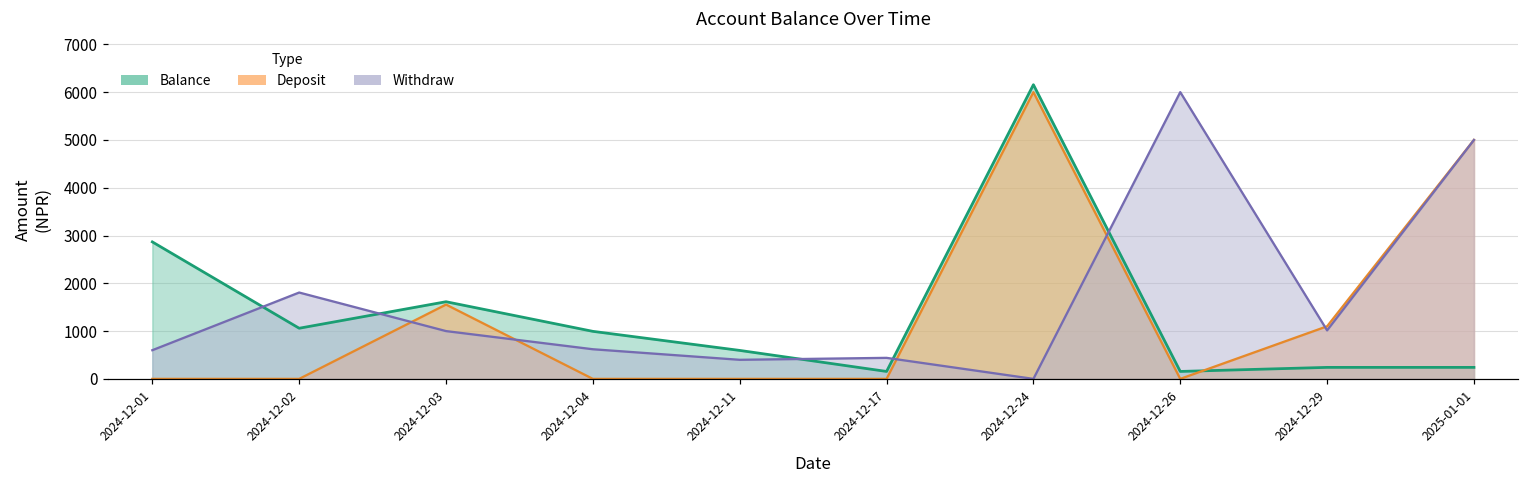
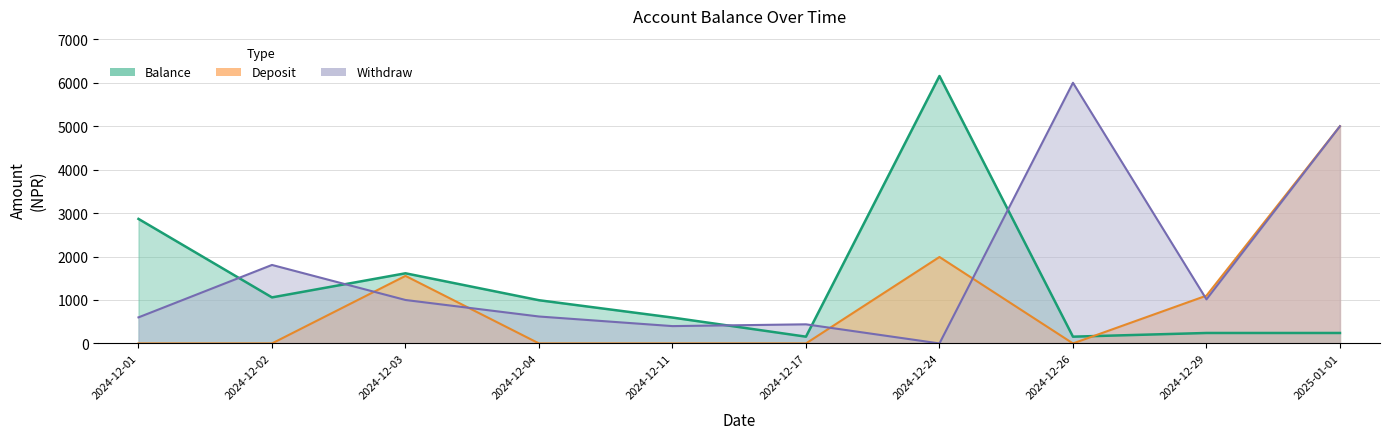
  {
    "Deposit": {
      "2024-12-01": 0,
      "2024-12-02": 0,
      "2024-12-03": 1600,
      "2024-12-04": 0,
      "2024-12-11": 0,
      "2024-12-17": 0,
-     "2024-12-24": 6000,
+     "2024-12-24": 2000,
      "2024-12-26": 0,
      "2024-12-29": 1100
    }
  }
